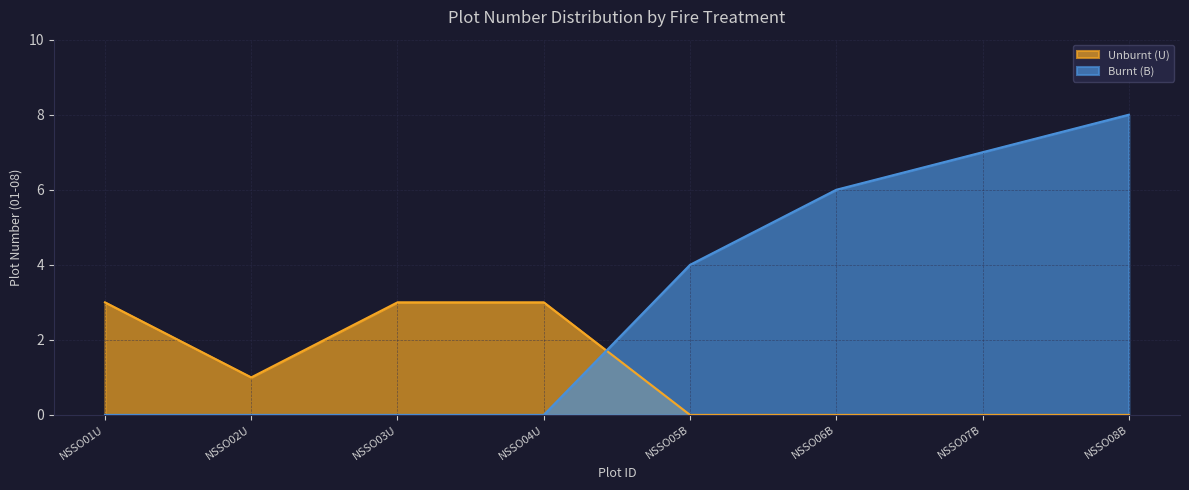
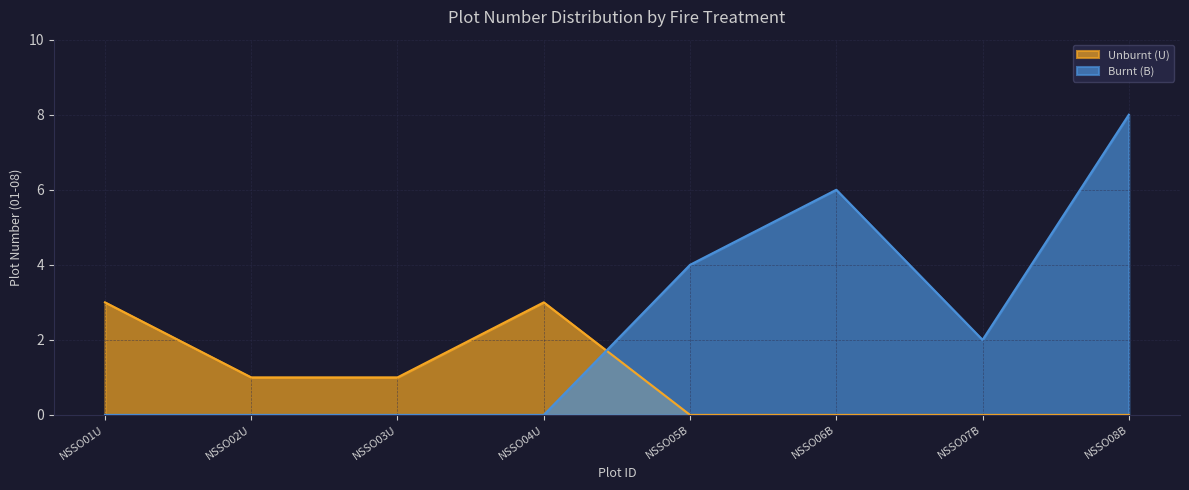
  {
    "Unburnt (U)": {
      "NSSO01U": 3,
      "NSSO02U": 1,
-     "NSSO03U": 3,
+     "NSSO03U": 1,
      "NSSO04U": 3,
      "NSSO05B": 0,
      "NSSO06B": 0,
      "NSSO07B": 0,
      "NSSO08B": 0
    },
    "Burnt (B)": {
      "NSSO01U": 0,
      "NSSO02U": 0,
      "NSSO03U": 0,
      "NSSO04U": 0,
      "NSSO05B": 4,
      "NSSO06B": 6,
-     "NSSO07B": 7,
+     "NSSO07B": 2,
      "NSSO08B": 8
    }
  }
